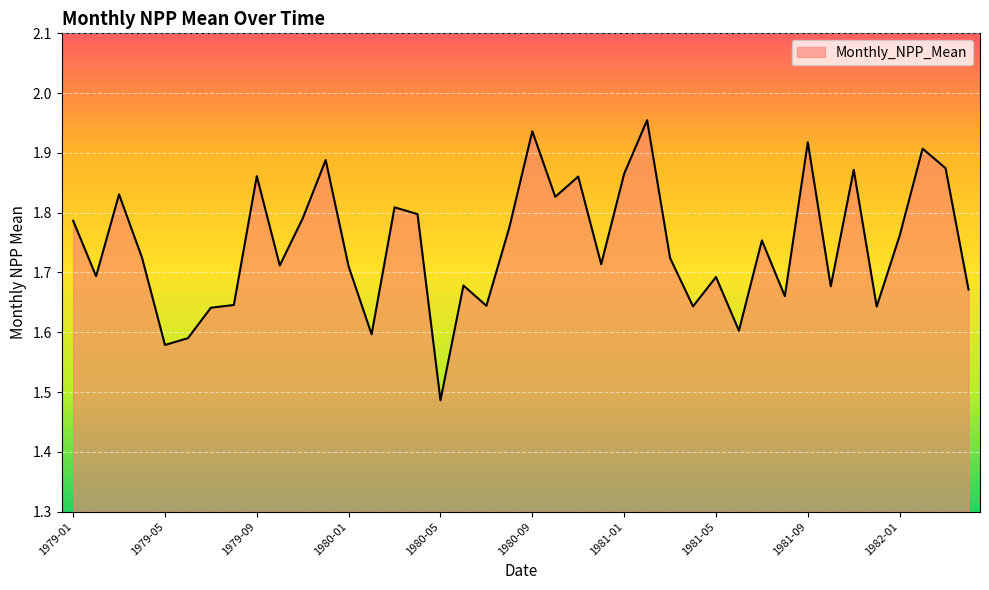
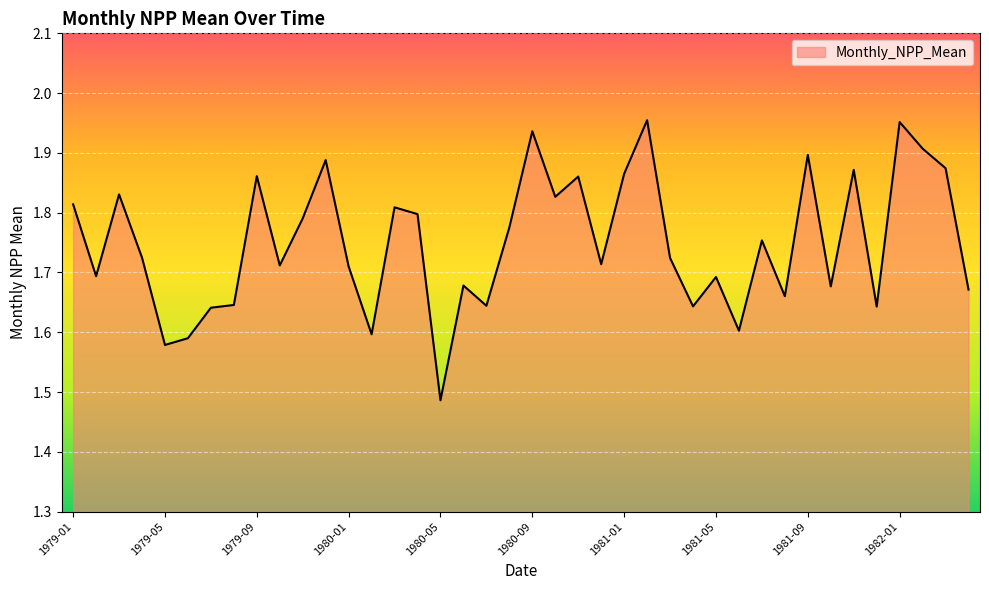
  {
-   "1979-01": 1.79,
+   "1979-01": 1.81,
    "1979-05": 1.58,
    "1979-09": 1.86,
    "1980-01": 1.71,
    "1980-05": 1.49,
    "1980-09": 1.94,
    "1981-01": 1.87,
    "1981-05": 1.69,
-   "1981-09": 1.92,
-   "1982-01": 1.76
+   "1981-09": 1.90,
+   "1982-01": 1.95
  }
